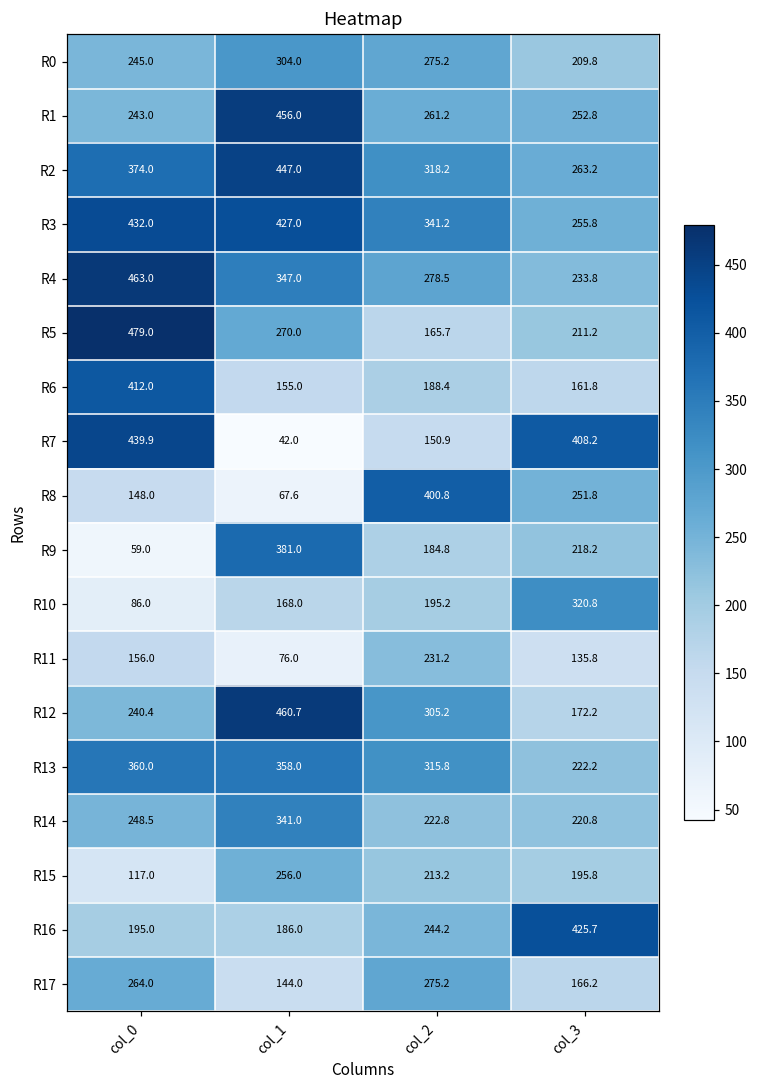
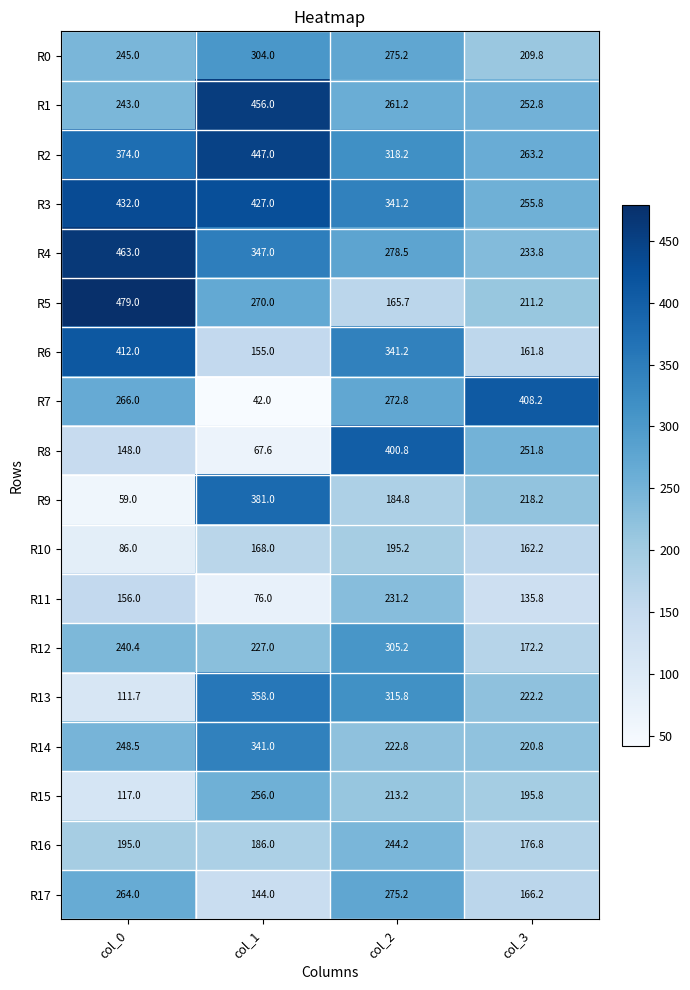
  {
    "R0": {
      "col_0": 245.0,
      "col_1": 304.0,
      "col_2": 275.2,
      "col_3": 209.8
    },
    "R1": {
      "col_0": 243.0,
      "col_1": 456.0,
      "col_2": 261.2,
      "col_3": 252.8
    },
    "R2": {
      "col_0": 374.0,
      "col_1": 447.0,
      "col_2": 318.2,
      "col_3": 263.2
    },
    "R3": {
      "col_0": 432.0,
      "col_1": 427.0,
      "col_2": 341.2,
      "col_3": 255.8
    },
    "R4": {
      "col_0": 463.0,
      "col_1": 347.0,
      "col_2": 278.5,
      "col_3": 233.8
    },
    "R5": {
      "col_0": 479.0,
      "col_1": 270.0,
      "col_2": 165.7,
      "col_3": 211.2
    },
    "R6": {
      "col_0": 412.0,
      "col_1": 155.0,
-     "col_2": 188.4,
+     "col_2": 341.2,
      "col_3": 161.8
    },
    "R7": {
-     "col_0": 439.9,
+     "col_0": 266.0,
      "col_1": 42.0,
-     "col_2": 150.9,
+     "col_2": 272.8,
      "col_3": 408.2
    },
    "R8": {
      "col_0": 148.0,
      "col_1": 67.6,
      "col_2": 400.8,
      "col_3": 251.8
    },
    "R9": {
      "col_0": 59.0,
      "col_1": 381.0,
      "col_2": 184.8,
      "col_3": 218.2
    },
    "R10": {
      "col_0": 86.0,
      "col_1": 168.0,
      "col_2": 195.2,
-     "col_3": 320.8
+     "col_3": 162.2
    },
    "R11": {
      "col_0": 156.0,
      "col_1": 76.0,
      "col_2": 231.2,
      "col_3": 135.8
    },
    "R12": {
      "col_0": 240.4,
-     "col_1": 460.7,
+     "col_1": 227.0,
      "col_2": 305.2,
      "col_3": 172.2
    },
    "R13": {
-     "col_0": 360.0,
+     "col_0": 111.7,
      "col_1": 358.0,
      "col_2": 315.8,
      "col_3": 222.2
    },
    "R14": {
      "col_0": 248.5,
      "col_1": 341.0,
      "col_2": 222.8,
      "col_3": 220.8
    },
    "R15": {
      "col_0": 117.0,
      "col_1": 256.0,
      "col_2": 213.2,
      "col_3": 195.8
    },
    "R16": {
      "col_0": 195.0,
      "col_1": 186.0,
      "col_2": 244.2,
-     "col_3": 425.7
+     "col_3": 176.8
    },
    "R17": {
      "col_0": 264.0,
      "col_1": 144.0,
      "col_2": 275.2,
      "col_3": 166.2
    }
  }
